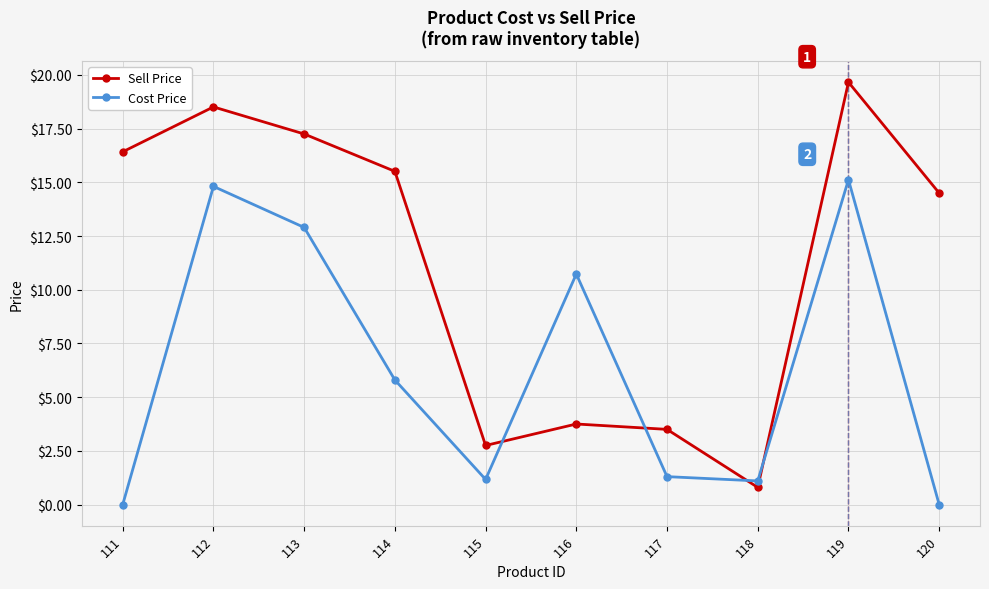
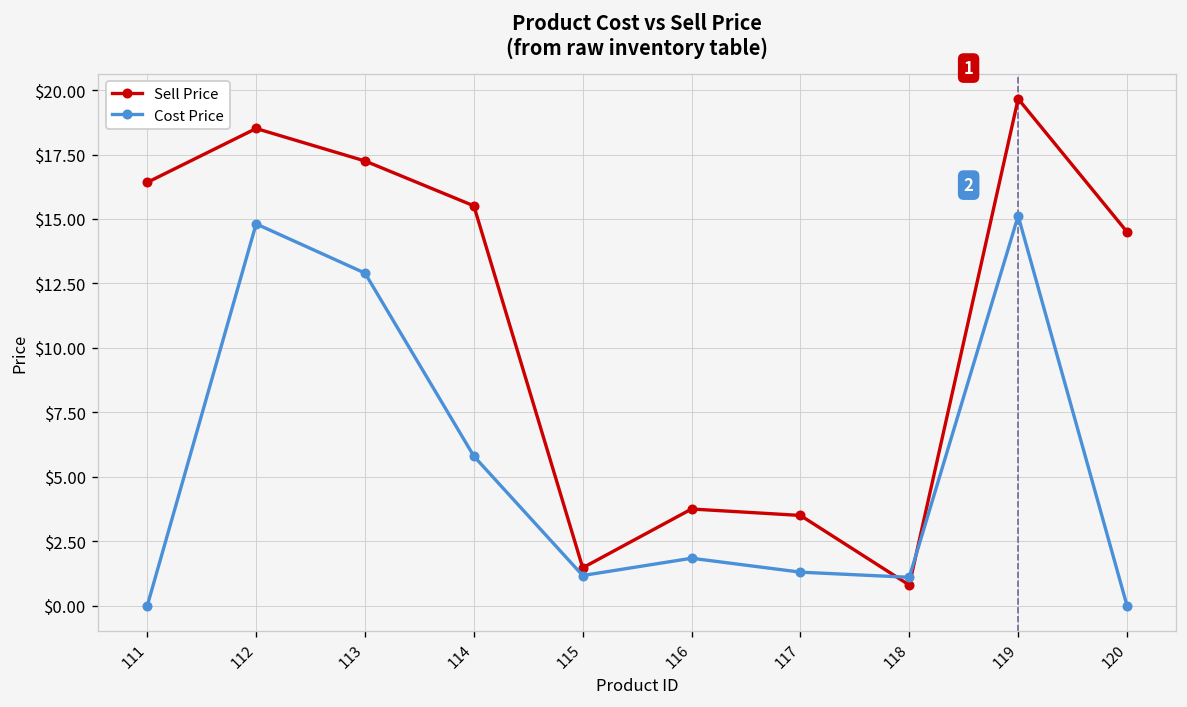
  {
    "Sell Price": {
      "111": "$16.4",
      "112": "$18.5",
      "113": "$17.3",
      "114": "$15.5",
-     "115": "$2.8",
+     "115": "$1.5",
      "116": "$3.8",
      "117": "$3.5",
      "118": "$0.8",
      "119": "$19.7",
      "120": "$14.5"
    },
    "Cost Price": {
      "111": "$0.0",
      "112": "$14.8",
      "113": "$12.9",
      "114": "$5.8",
      "115": "$1.2",
-     "116": "$10.7",
+     "116": "$1.8",
      "117": "$1.3",
      "118": "$1.1",
      "119": "$15.1",
      "120": "$0.0"
    }
  }
